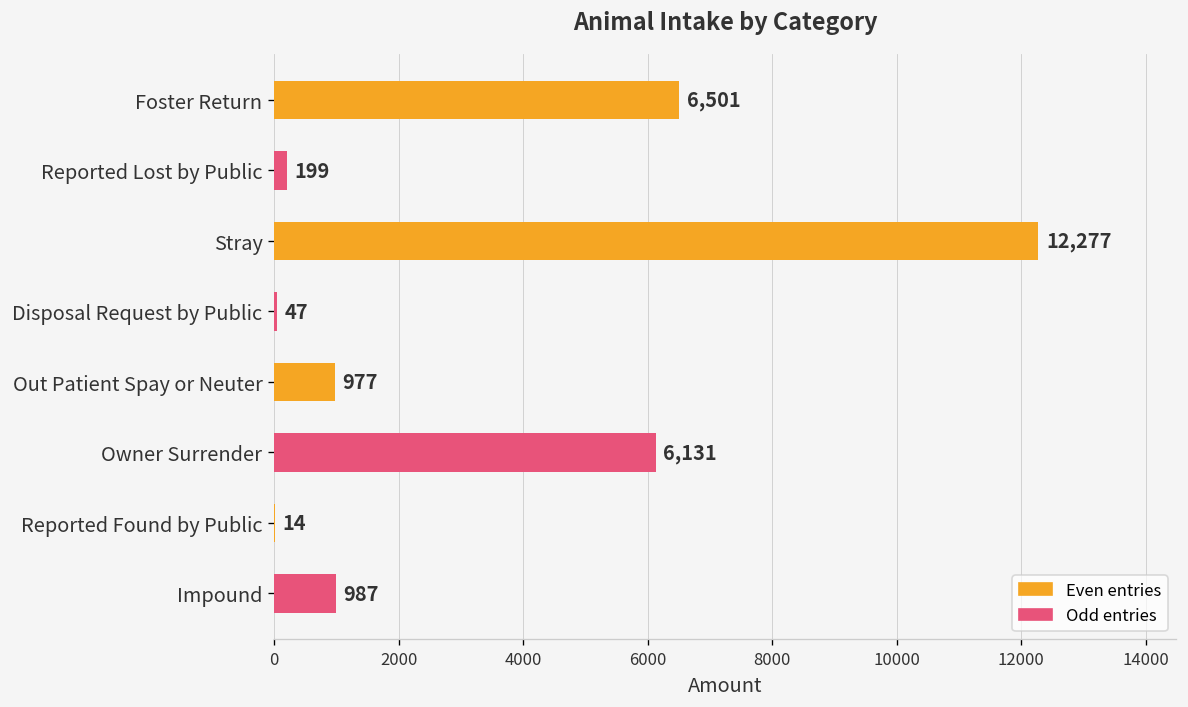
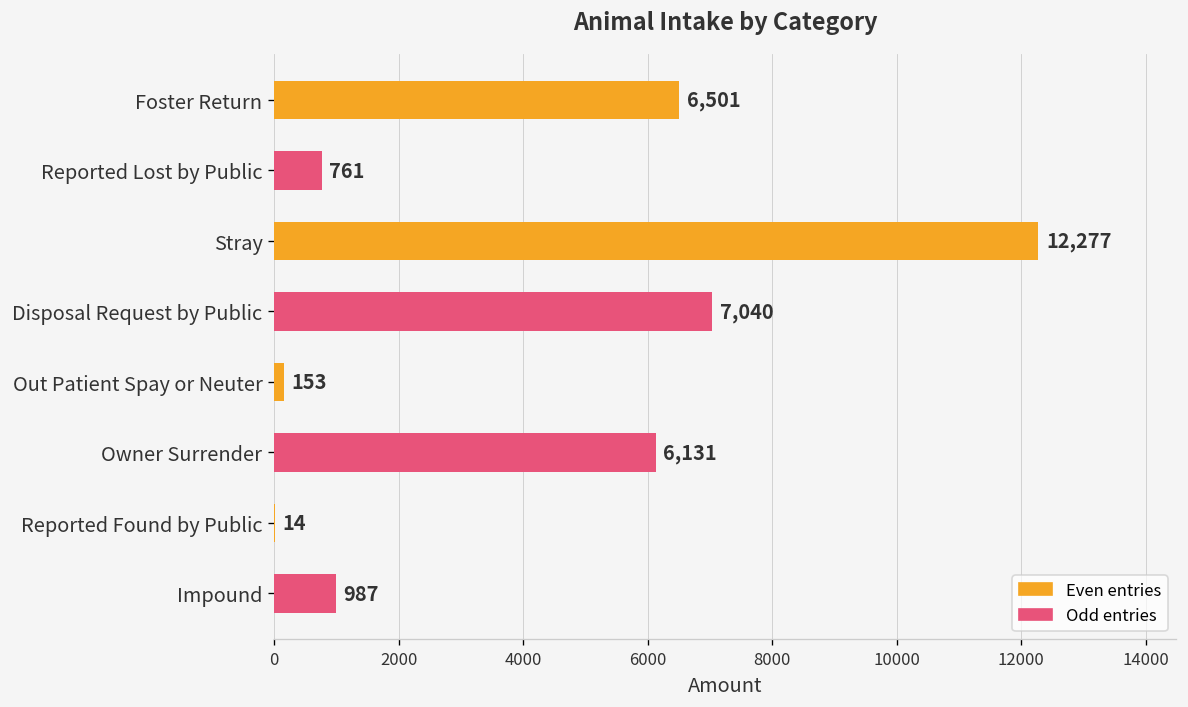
  {
    "Foster Return": "6,501",
-   "Reported Lost by Public": "199",
+   "Reported Lost by Public": "761",
    "Stray": "12,277",
-   "Disposal Request by Public": "47",
-   "Out Patient Spay or Neuter": "977",
+   "Disposal Request by Public": "7,040",
+   "Out Patient Spay or Neuter": "153",
    "Owner Surrender": "6,131",
    "Reported Found by Public": "14",
    "Impound": "987"
  }
